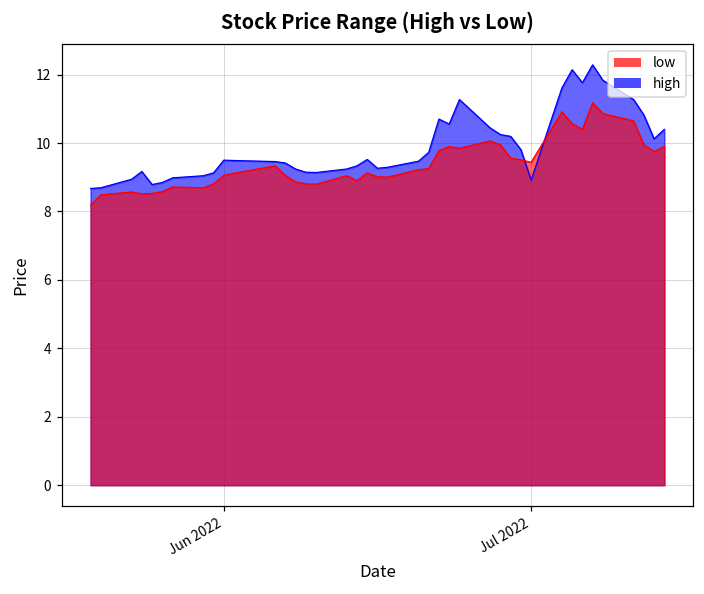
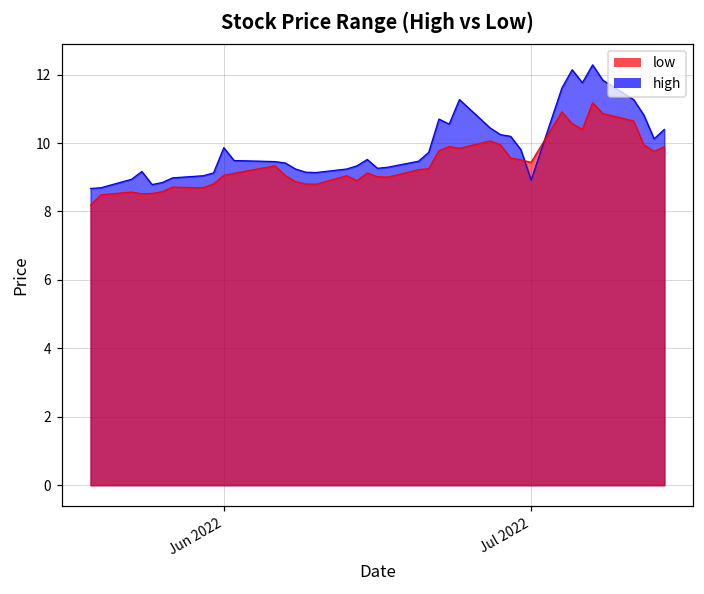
  {
    "high": {
-     "Jun 2022": 9.5,
+     "Jun 2022": 9.9,
      "Jul 2022": 8.9
    },
    "low": {
      "Jun 2022": 9.1,
      "Jul 2022": 9.4
    }
  }
